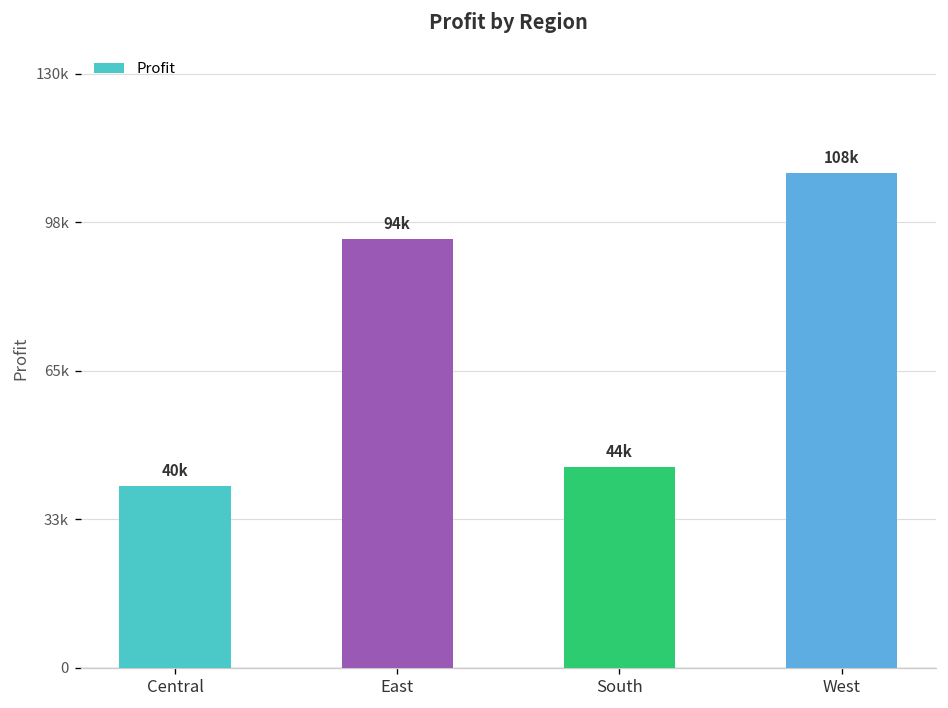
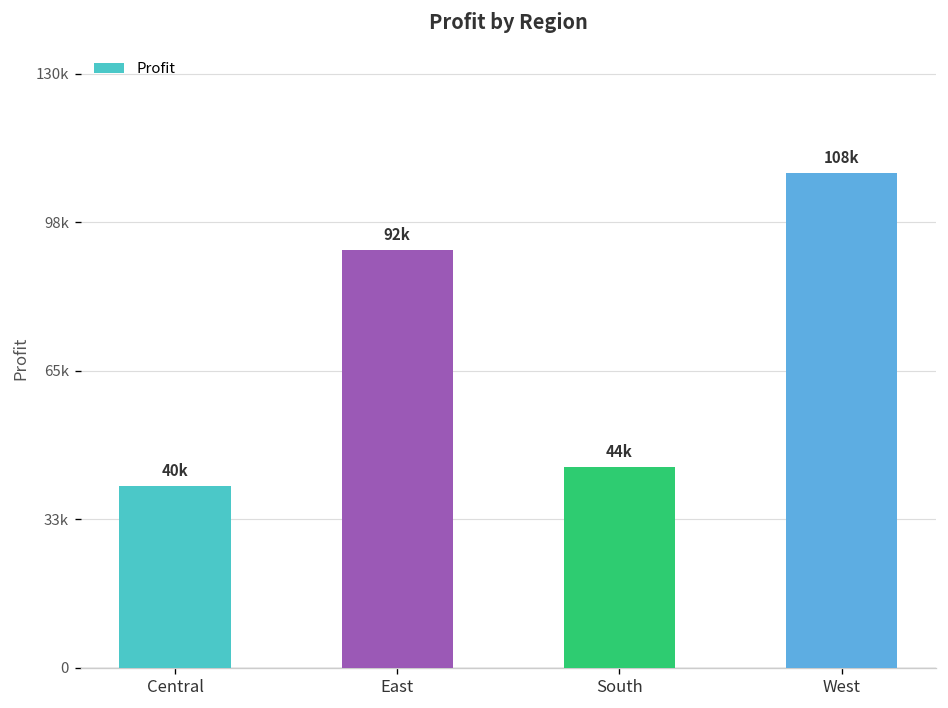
  {
    "Central": "40k",
-   "East": "94k",
+   "East": "92k",
    "South": "44k",
    "West": "108k"
  }
